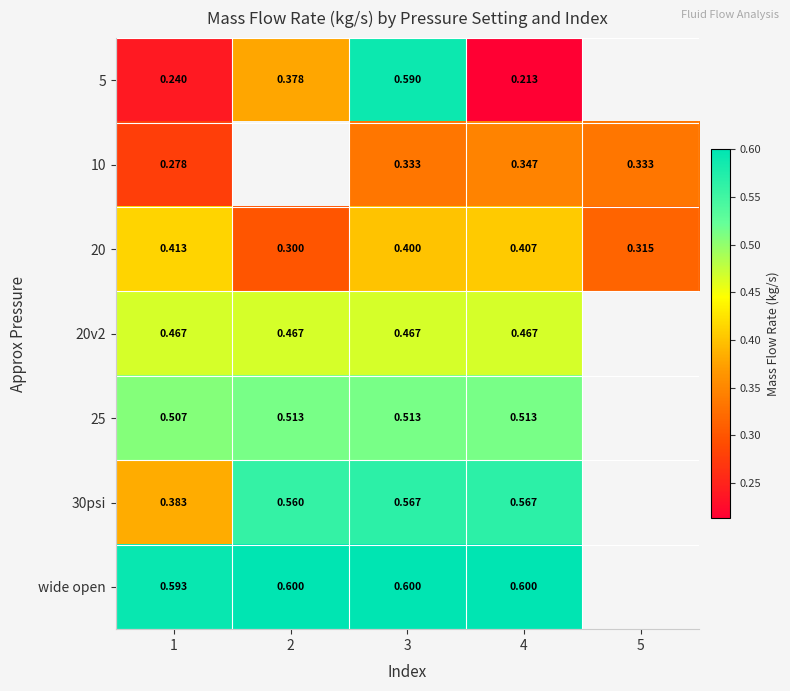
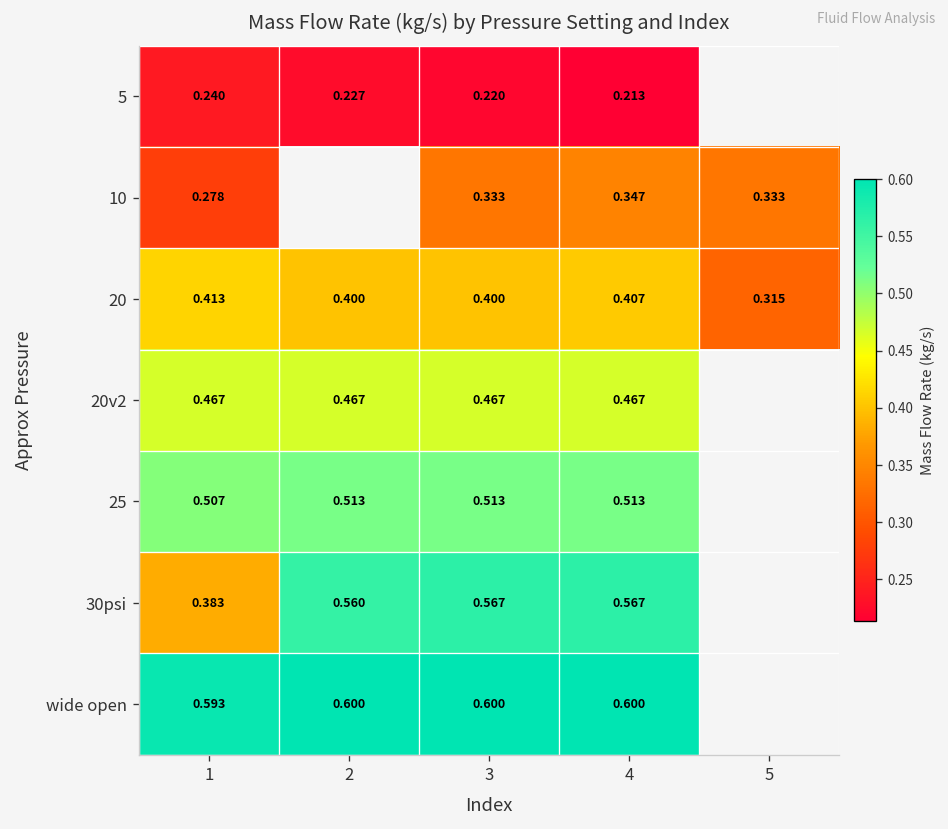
  {
    "5": {
      "1": 0.240,
-     "2": 0.378,
-     "3": 0.590,
+     "2": 0.227,
+     "3": 0.220,
      "4": 0.213
    },
    "10": {
      "1": 0.278,
      "3": 0.333,
      "4": 0.347,
      "5": 0.333
    },
    "20": {
      "1": 0.413,
-     "2": 0.300,
+     "2": 0.400,
      "3": 0.400,
      "4": 0.407,
      "5": 0.315
    },
    "20v2": {
      "1": 0.467,
      "2": 0.467,
      "3": 0.467,
      "4": 0.467
    },
    "25": {
      "1": 0.507,
      "2": 0.513,
      "3": 0.513,
      "4": 0.513
    },
    "30psi": {
      "1": 0.383,
      "2": 0.560,
      "3": 0.567,
      "4": 0.567
    },
    "wide open": {
      "1": 0.593,
      "2": 0.600,
      "3": 0.600,
      "4": 0.600
    }
  }
